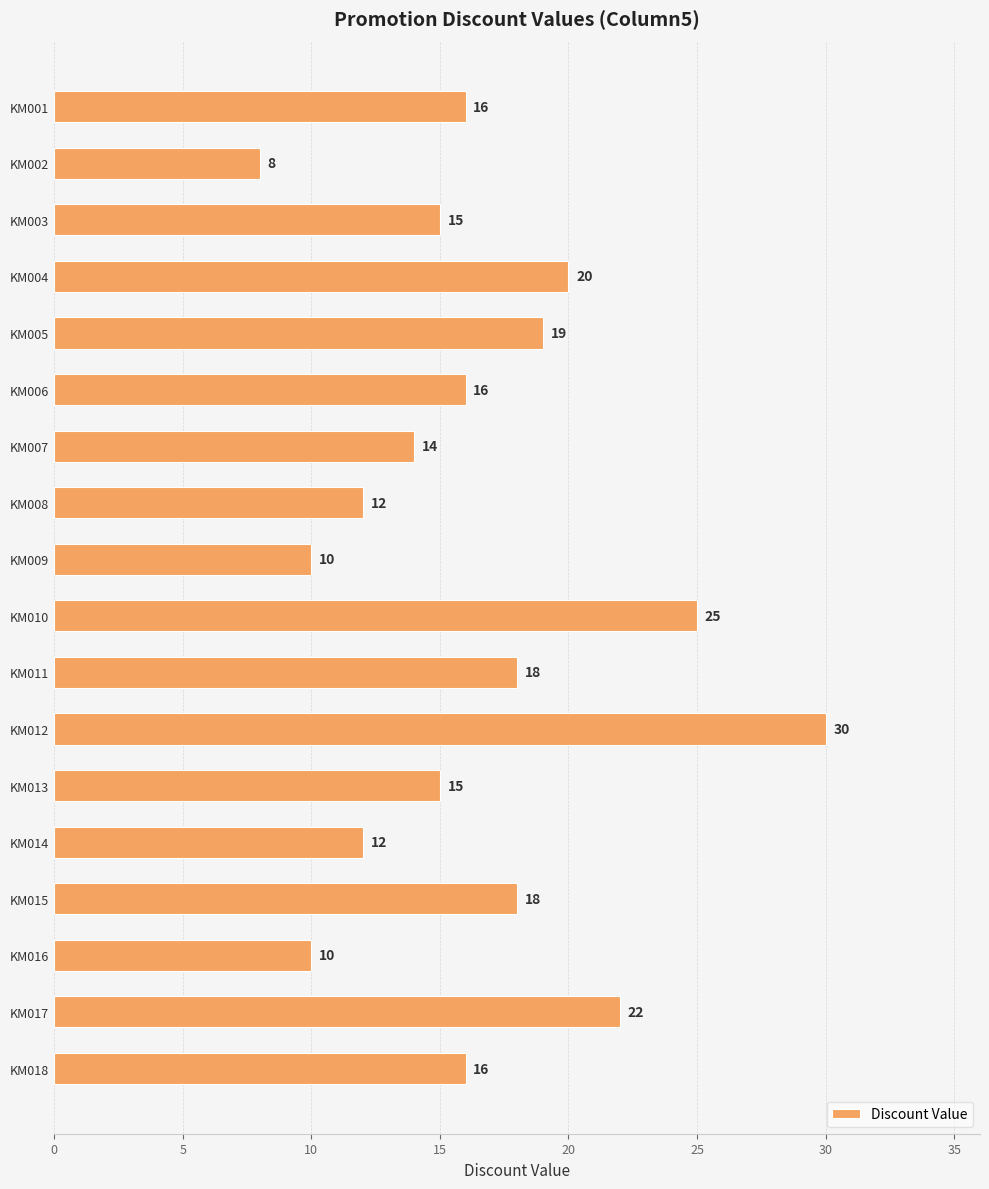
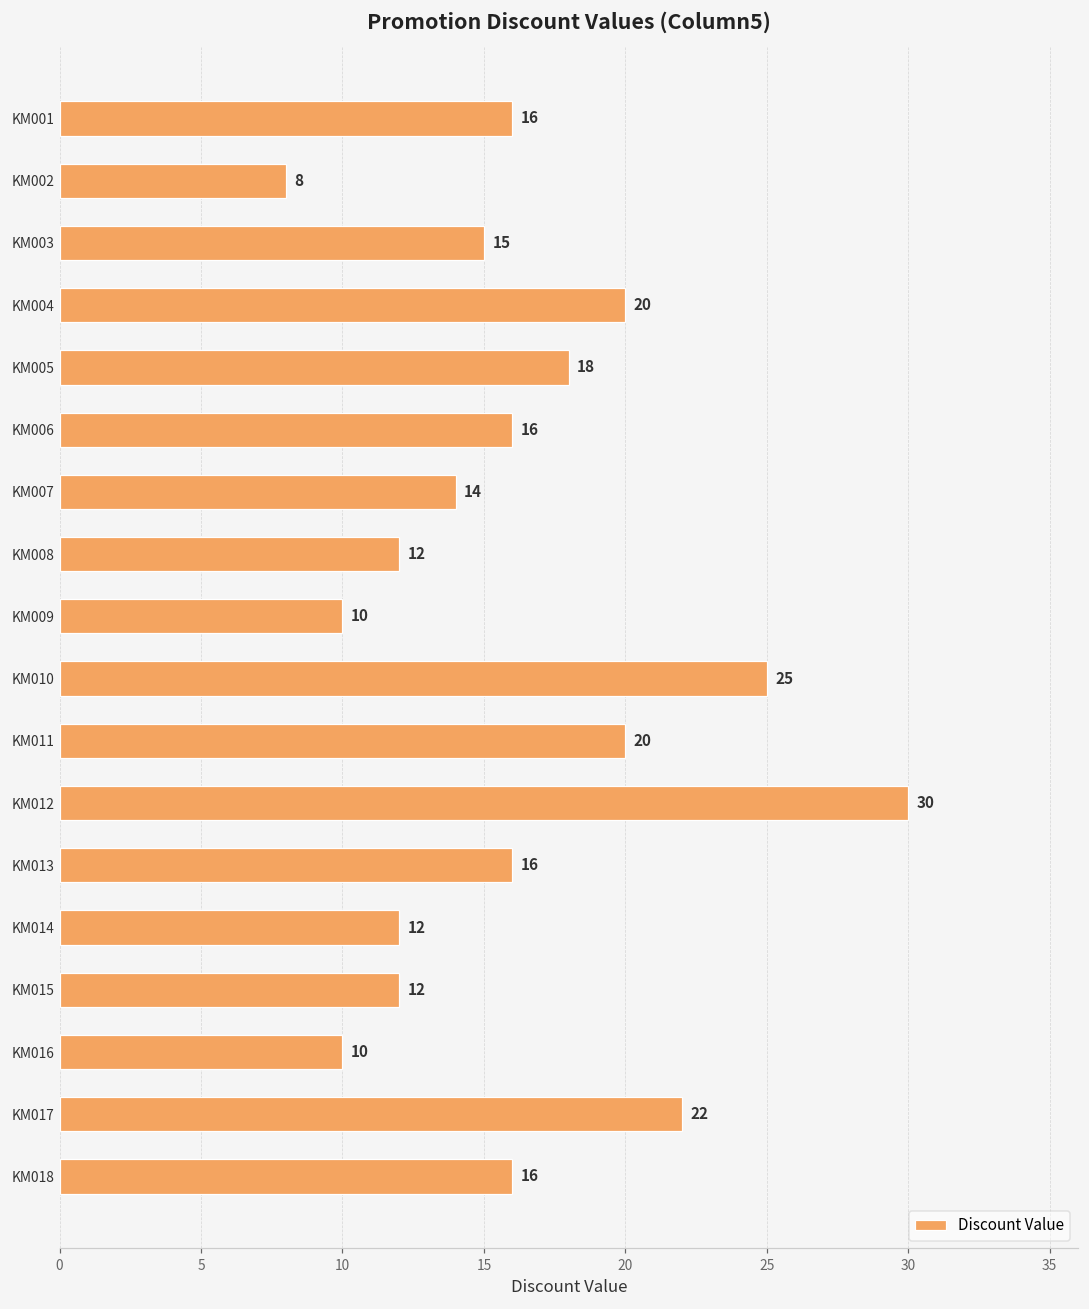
  {
    "KM001": 16,
    "KM002": 8,
    "KM003": 15,
    "KM004": 20,
-   "KM005": 19,
+   "KM005": 18,
    "KM006": 16,
    "KM007": 14,
    "KM008": 12,
    "KM009": 10,
    "KM010": 25,
-   "KM011": 18,
+   "KM011": 20,
    "KM012": 30,
-   "KM013": 15,
+   "KM013": 16,
    "KM014": 12,
-   "KM015": 18,
+   "KM015": 12,
    "KM016": 10,
    "KM017": 22,
    "KM018": 16
  }
